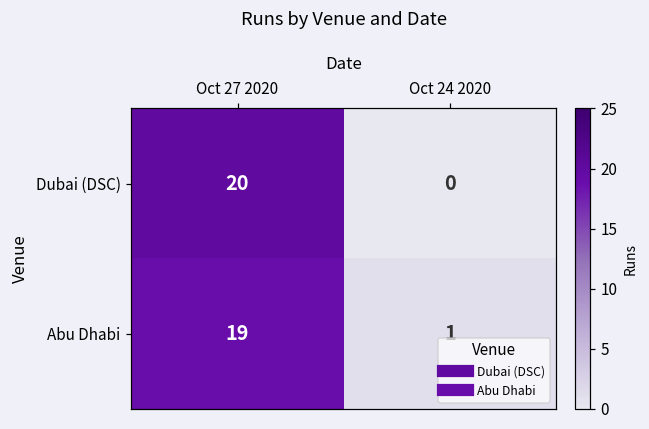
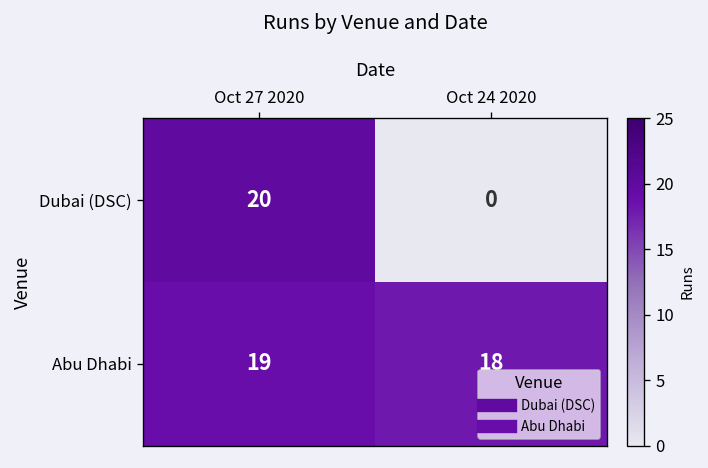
  {
    "Dubai (DSC)": {
      "Oct 27 2020": 20,
      "Oct 24 2020": 0
    },
    "Abu Dhabi": {
      "Oct 27 2020": 19,
-     "Oct 24 2020": 1
+     "Oct 24 2020": 18
    }
  }
